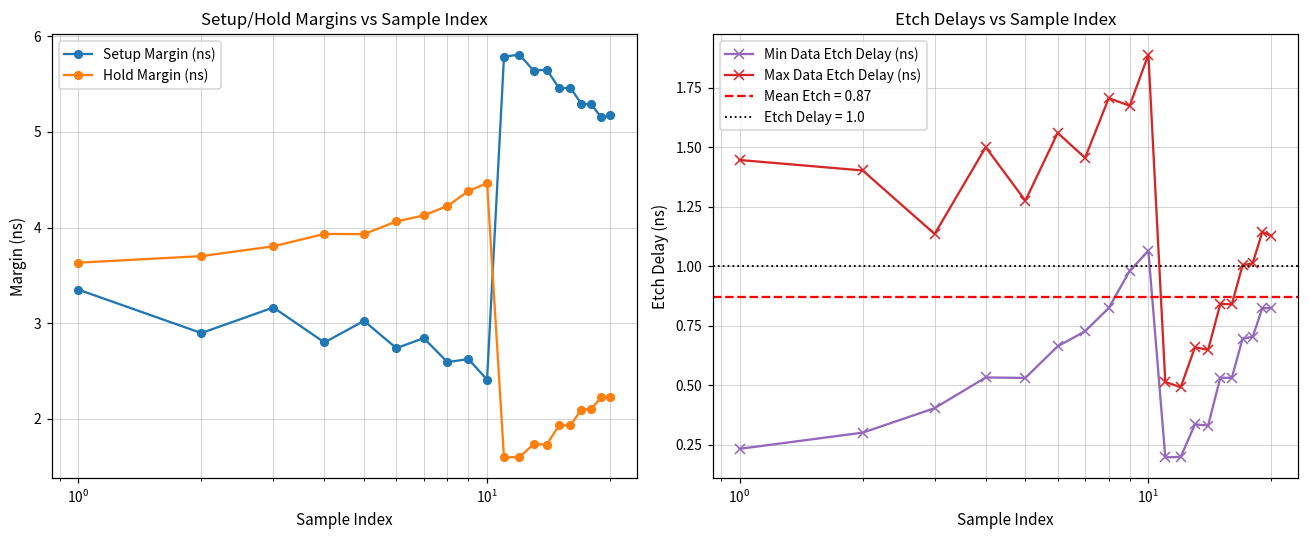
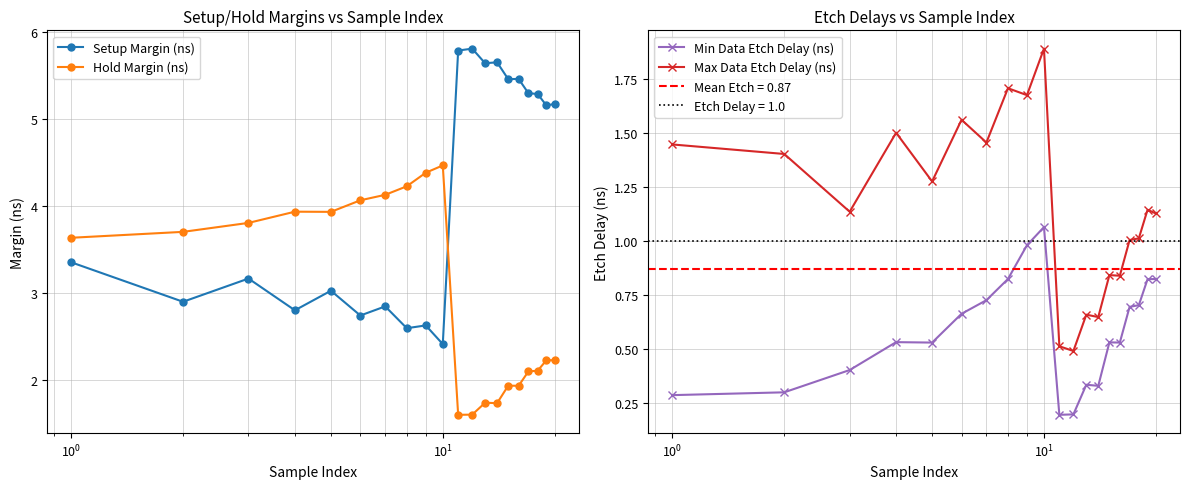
  {
    "Setup/Hold Margins vs Sample Index": {
      "Setup Margin (ns)": {
        "10^0": 3.4,
        "10^1": 2.4
      },
      "Hold Margin (ns)": {
        "10^0": 3.6,
        "10^1": 4.5
      }
    },
    "Etch Delays vs Sample Index": {
      "Min Data Etch Delay (ns)": {
-       "10^0": 0.23,
+       "10^0": 0.29,
        "10^1": 1.07
      },
      "Max Data Etch Delay (ns)": {
        "10^0": 1.45,
        "10^1": 1.89
      }
    }
  }
